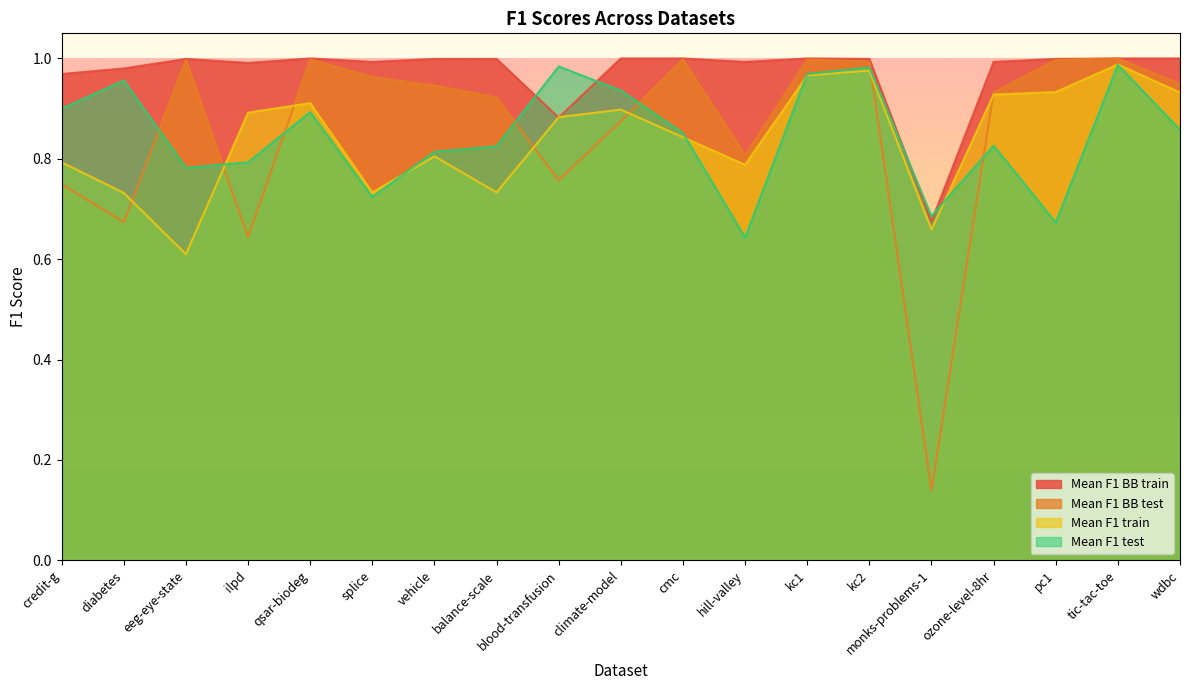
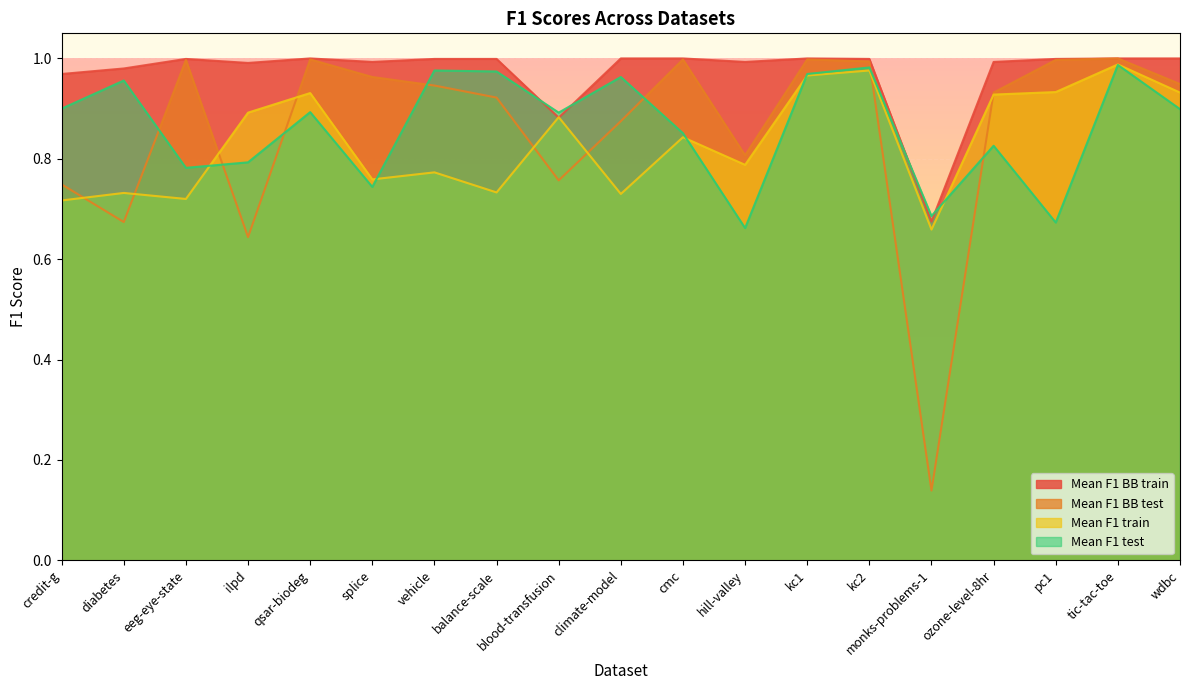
  {
    "Mean F1 train": {
-     "credit-g": 0.79,
+     "credit-g": 0.72,
      "diabetes": 0.73,
-     "eeg-eye-state": 0.61,
+     "eeg-eye-state": 0.72,
      "ilpd": 0.89,
-     "qsar-biodeg": 0.91,
-     "splice": 0.73,
-     "vehicle": 0.81,
+     "qsar-biodeg": 0.93,
+     "splice": 0.76,
+     "vehicle": 0.77,
      "balance-scale": 0.73,
-     "climate-model": 0.90,
+     "climate-model": 0.73,
      "cmc": 0.84,
      "hill-valley": 0.79,
      "kc2": 0.98,
      "monks-problems-1": 0.66,
      "pc1": 0.93,
      "wdbc": 0.93
    },
    "Mean F1 test": {
      "credit-g": 0.90,
      "diabetes": 0.96,
      "eeg-eye-state": 0.78,
      "ilpd": 0.79,
      "qsar-biodeg": 0.89,
-     "splice": 0.72,
-     "vehicle": 0.81,
-     "balance-scale": 0.83,
-     "blood-transfusion": 0.98,
-     "climate-model": 0.94,
+     "splice": 0.74,
+     "vehicle": 0.98,
+     "balance-scale": 0.97,
+     "blood-transfusion": 0.89,
+     "climate-model": 0.96,
      "cmc": 0.85,
-     "hill-valley": 0.64,
+     "hill-valley": 0.66,
      "kc2": 0.98,
      "monks-problems-1": 0.69,
      "ozone-level-8hr": 0.83,
      "pc1": 0.67,
-     "wdbc": 0.86
+     "wdbc": 0.90
    }
  }
